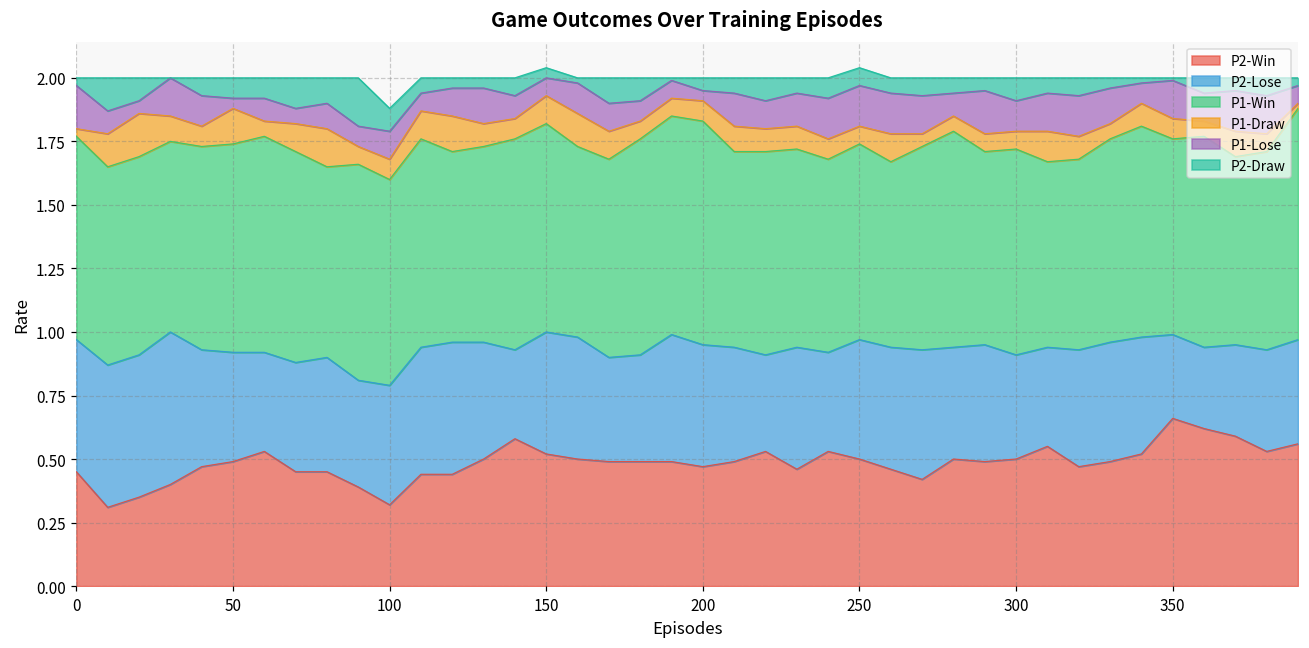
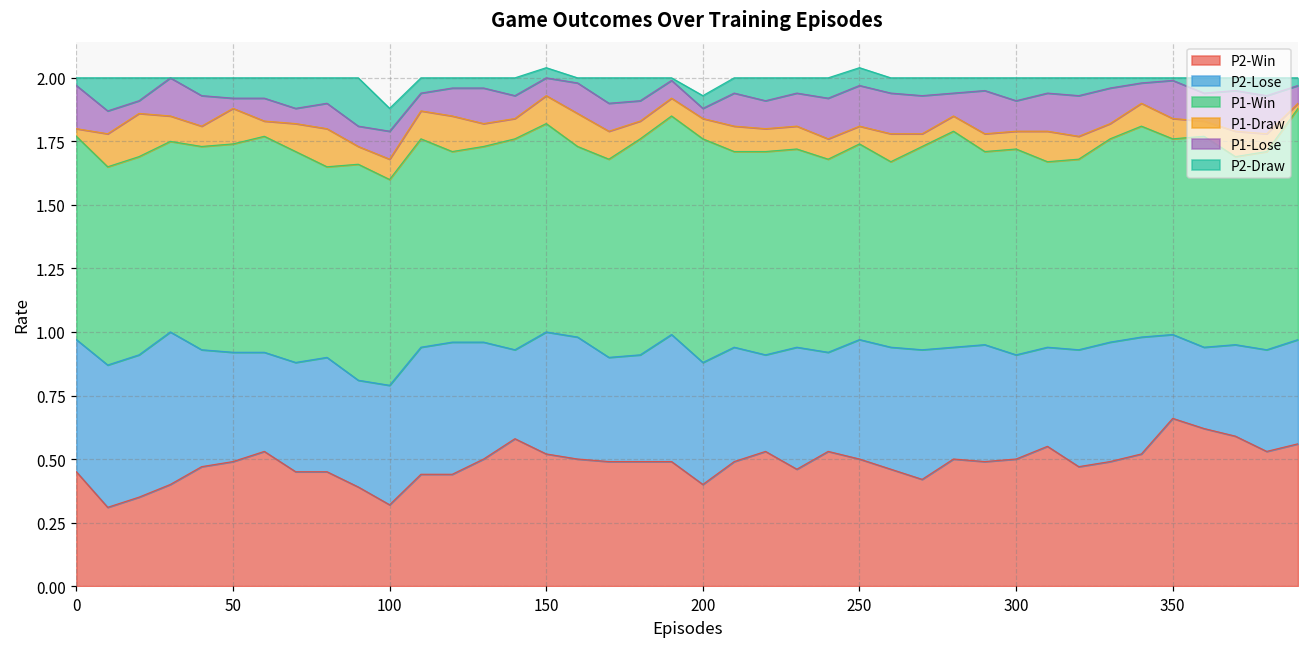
  {
    "P2-Win": {
      "0": 0.45,
      "50": 0.49,
      "100": 0.32,
      "150": 0.52,
-     "200": 0.47,
+     "200": 0.40,
      "250": 0.50,
      "300": 0.50,
      "350": 0.66
    },
    "P2-Lose": {
      "0": 0.52,
      "50": 0.43,
      "100": 0.47,
      "150": 0.48,
      "200": 0.48,
      "250": 0.47,
      "300": 0.41,
      "350": 0.33
    },
    "P1-Draw": {
      "0": 0.03,
      "50": 0.14,
      "100": 0.08,
      "150": 0.11,
      "200": 0.08,
      "250": 0.07,
      "300": 0.07,
      "350": 0.08
    },
    "P1-Lose": {
      "0": 0.17,
      "50": 0.04,
      "100": 0.11,
      "150": 0.07,
      "200": 0.04,
      "250": 0.16,
      "300": 0.12
    }
  }
